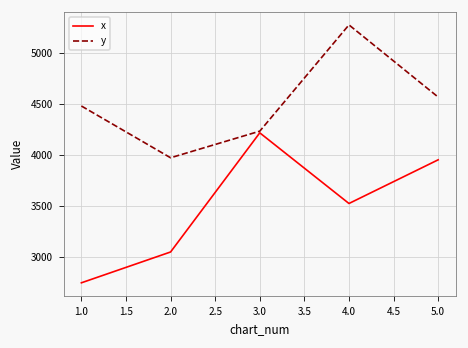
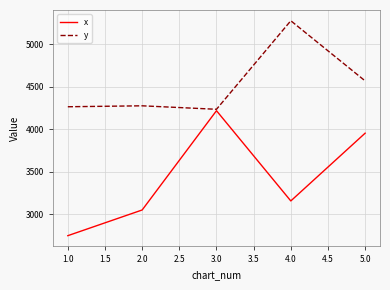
  {
    "x": {
      "1.0": 2700,
      "2.0": 3000,
-     "4.0": 3500,
+     "4.0": 3200,
      "5.0": 4000
    },
    "y": {
-     "1.0": 4500,
-     "2.0": 4000,
+     "1.0": 4300,
+     "2.0": 4300,
      "4.0": 5300,
      "5.0": 4600
    }
  }
